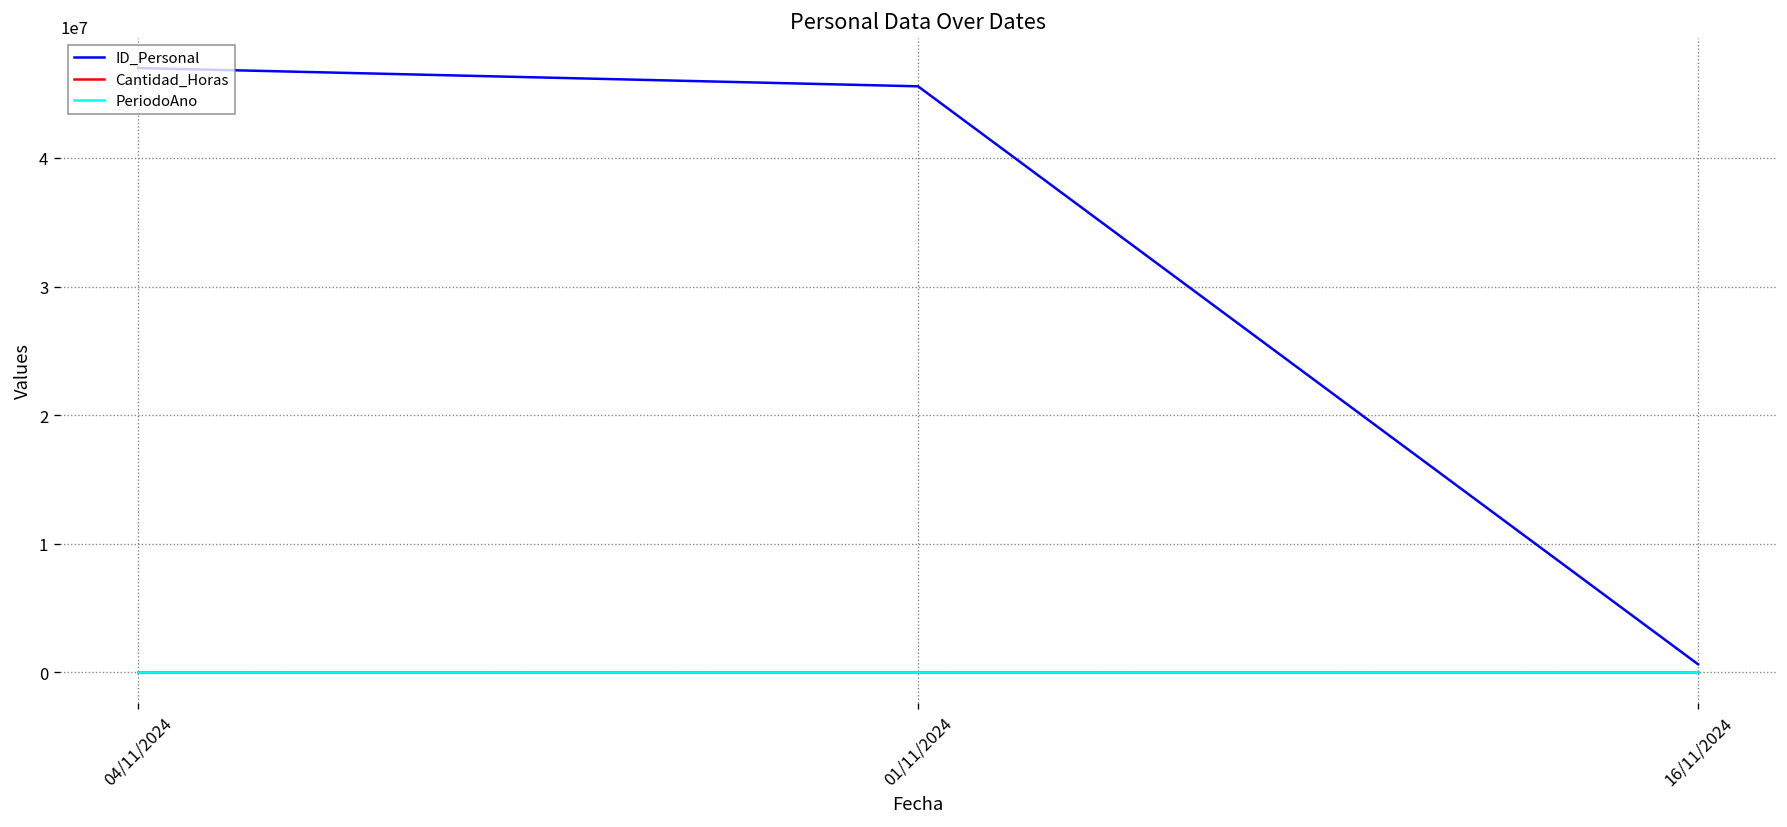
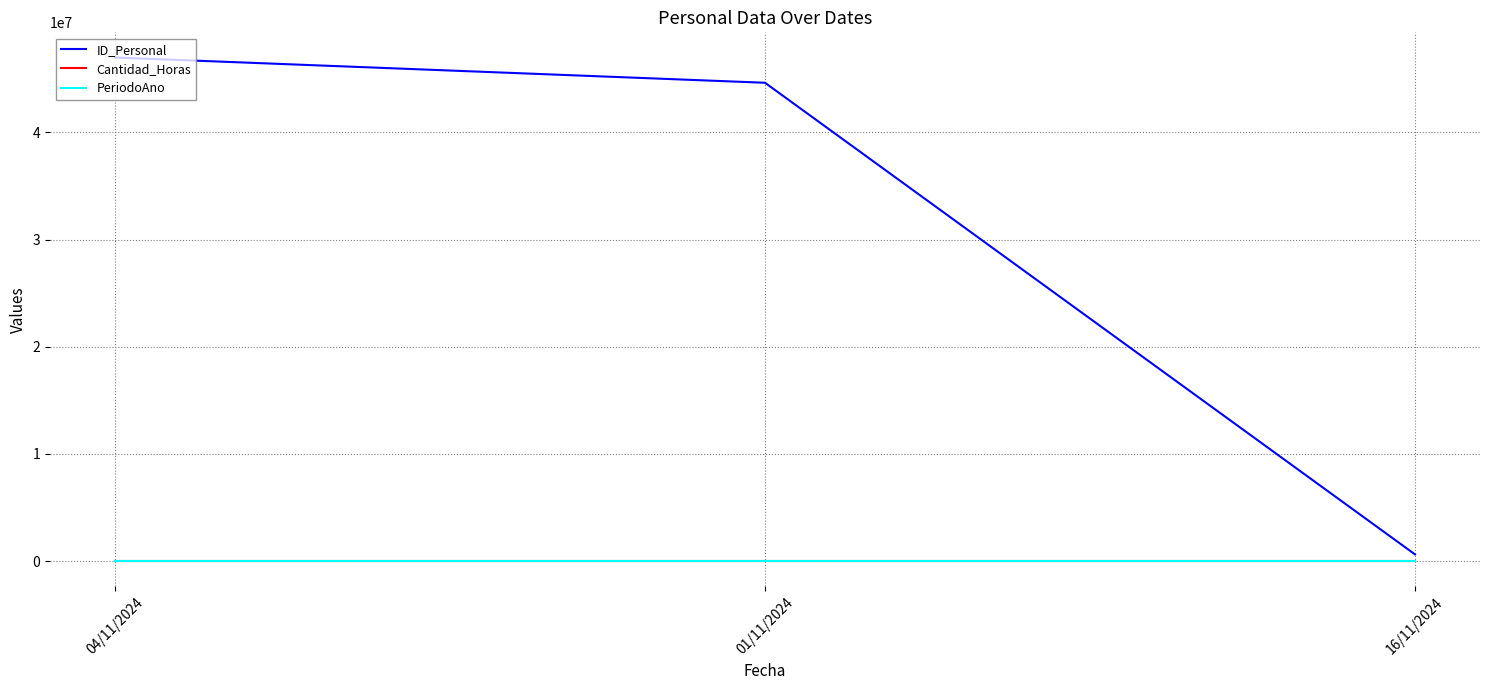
  {
    "ID_Personal": {
-     "01/11/2024": 45600000,
+     "01/11/2024": 44600000,
      "16/11/2024": 600000
    },
    "PeriodoAno": {
      "04/11/2024": 0,
      "01/11/2024": 0,
      "16/11/2024": 0
    }
  }
